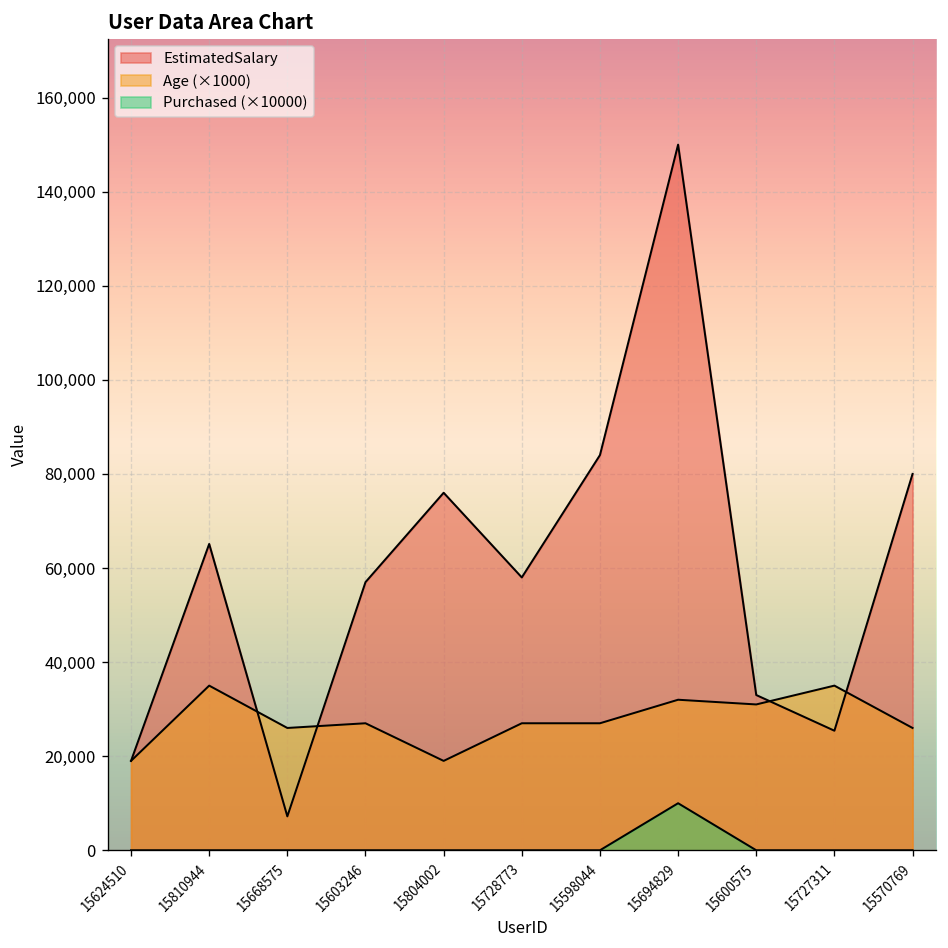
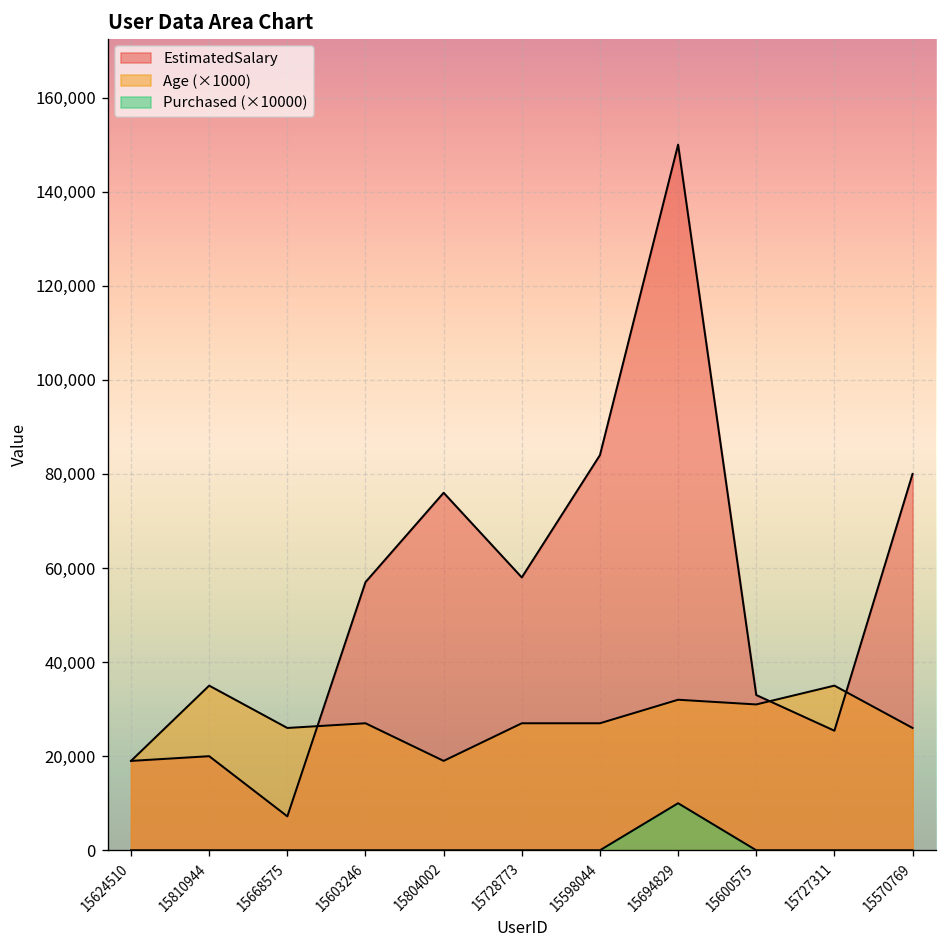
  {
    "EstimatedSalary": {
-     "15810944": "65,000",
+     "15810944": "20,000",
      "15668575": "7,000",
      "15603246": "57,000",
      "15804002": "76,000",
      "15728773": "58,000",
      "15598044": "84,000",
      "15694829": "150,000",
      "15600575": "33,000",
      "15727311": "25,000",
      "15570769": "80,000"
    },
    "Age (×1000)": {
      "15810944": "35,000",
      "15668575": "26,000",
      "15603246": "27,000",
      "15804002": "19,000",
      "15728773": "27,000",
      "15598044": "27,000",
      "15694829": "32,000",
      "15600575": "31,000",
      "15727311": "35,000",
      "15570769": "26,000"
    },
    "Purchased (×10000)": {
      "15624510": "0",
      "15810944": "0",
      "15668575": "0",
      "15603246": "0",
      "15804002": "0",
      "15728773": "0",
      "15598044": "0",
      "15694829": "10,000",
      "15600575": "0",
      "15727311": "0",
      "15570769": "0"
    }
  }
